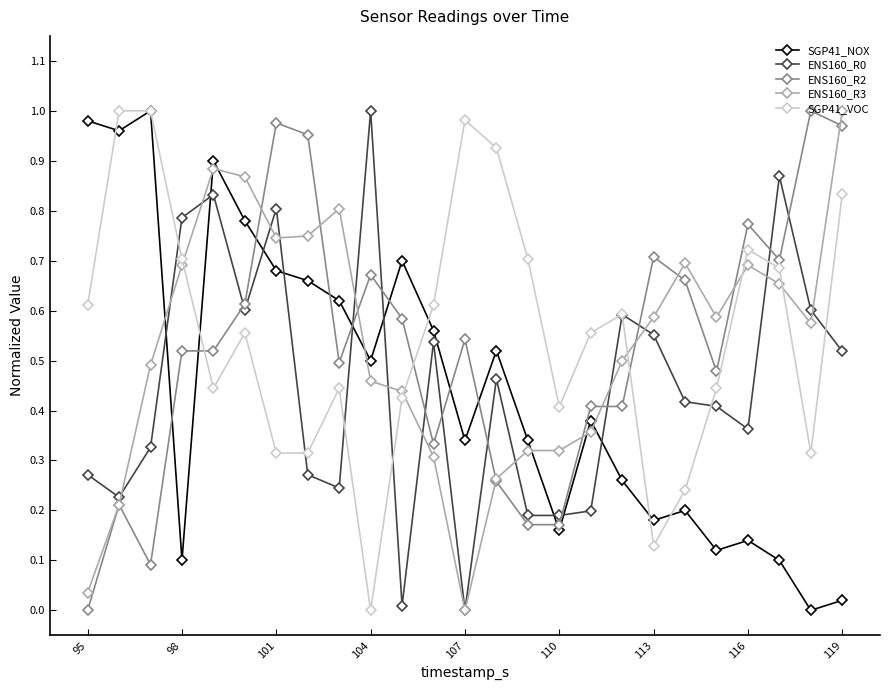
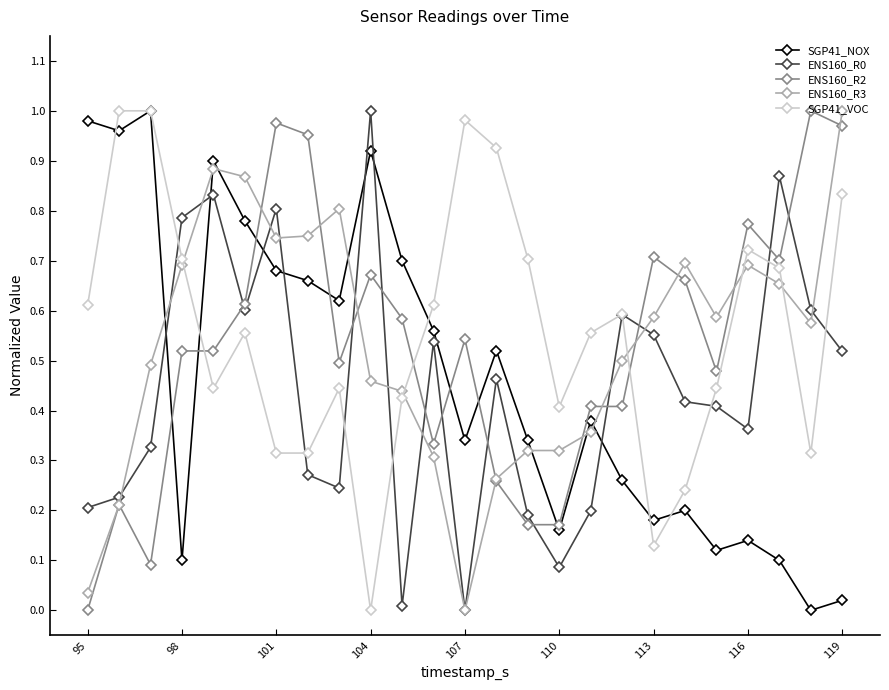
  {
    "SGP41_NOX": {
      "95": 0.98,
      "98": 0.10,
      "101": 0.68,
-     "104": 0.50,
+     "104": 0.92,
      "107": 0.34,
      "110": 0.16,
      "113": 0.18,
      "116": 0.14,
      "119": 0.02
    },
    "ENS160_R0": {
-     "95": 0.27,
+     "95": 0.21,
      "98": 0.79,
      "101": 0.80,
      "104": 1.00,
-     "110": 0.19,
+     "110": 0.09,
      "113": 0.55,
      "116": 0.36,
      "119": 0.52
    }
  }
